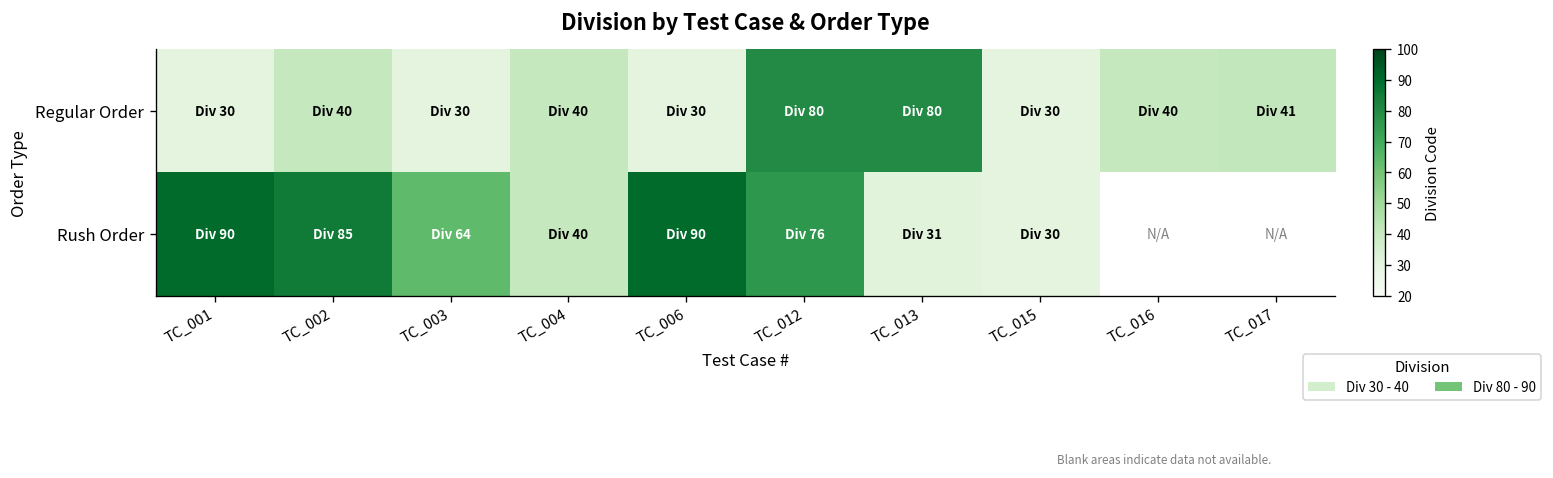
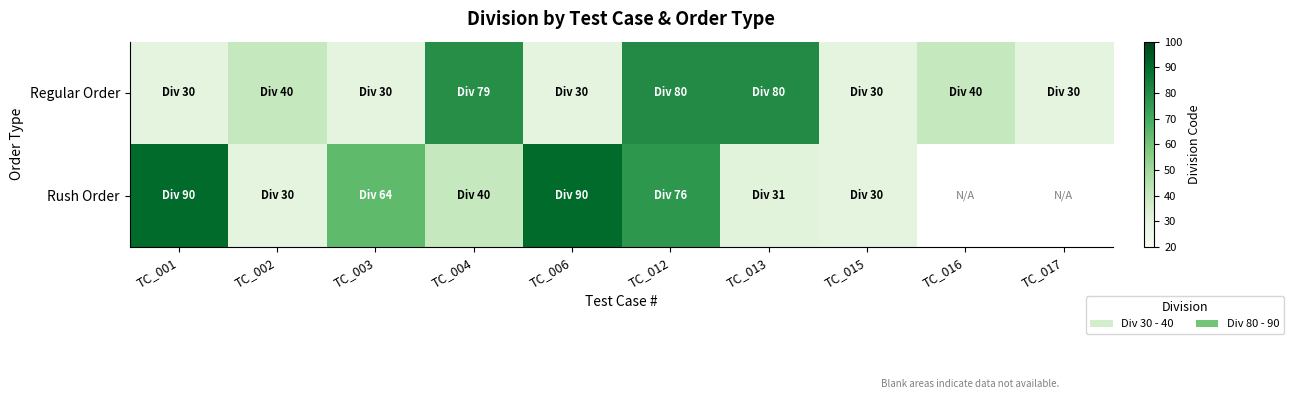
  {
    "Regular Order": {
      "TC_001": 30,
      "TC_002": 40,
      "TC_003": 30,
-     "TC_004": 40,
+     "TC_004": 79,
      "TC_006": 30,
      "TC_012": 80,
      "TC_013": 80,
      "TC_015": 30,
      "TC_016": 40,
-     "TC_017": 41
+     "TC_017": 30
    },
    "Rush Order": {
      "TC_001": 90,
-     "TC_002": 85,
+     "TC_002": 30,
      "TC_003": 64,
      "TC_004": 40,
      "TC_006": 90,
      "TC_012": 76,
      "TC_013": 31,
      "TC_015": 30
    }
  }
